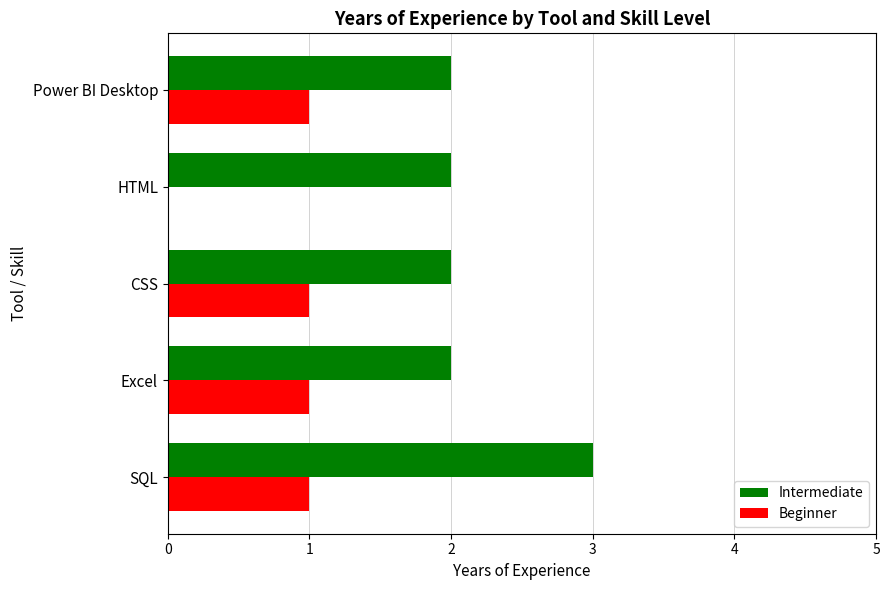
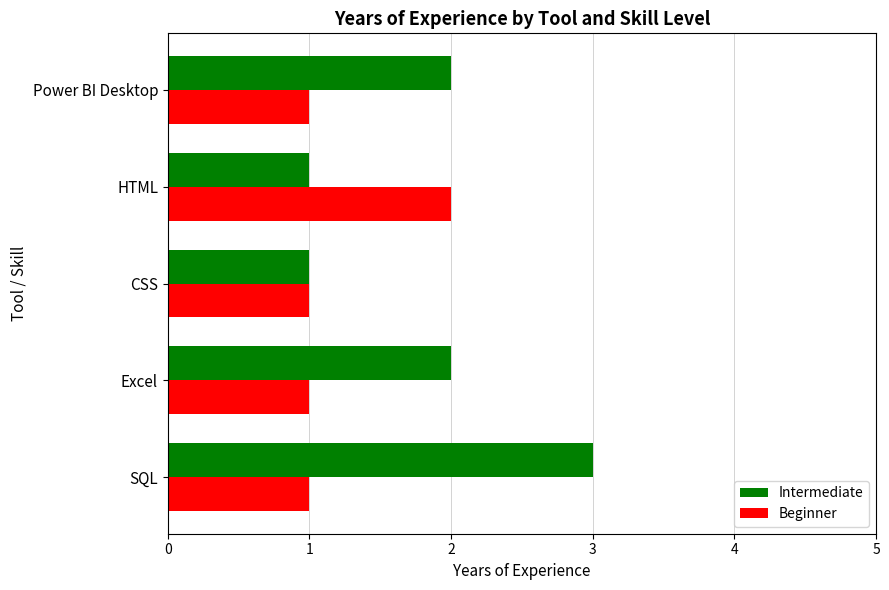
  {
    "Intermediate": {
      "Power BI Desktop": 2,
-     "HTML": 2,
-     "CSS": 2,
+     "HTML": 1,
+     "CSS": 1,
      "Excel": 2,
      "SQL": 3
    },
    "Beginner": {
      "Power BI Desktop": 1,
-     "HTML": 0,
+     "HTML": 2,
      "CSS": 1,
      "Excel": 1,
      "SQL": 1
    }
  }
